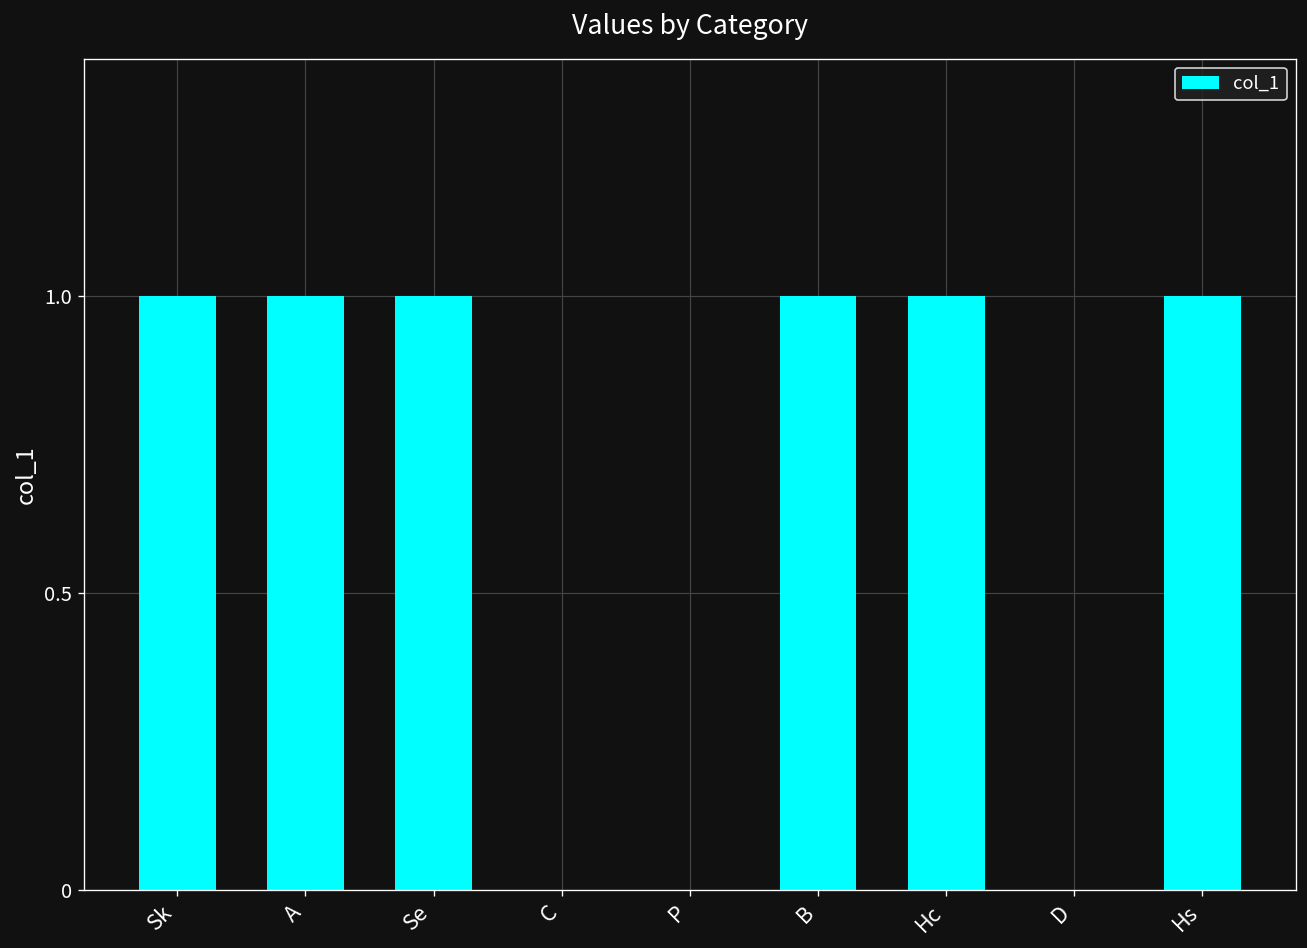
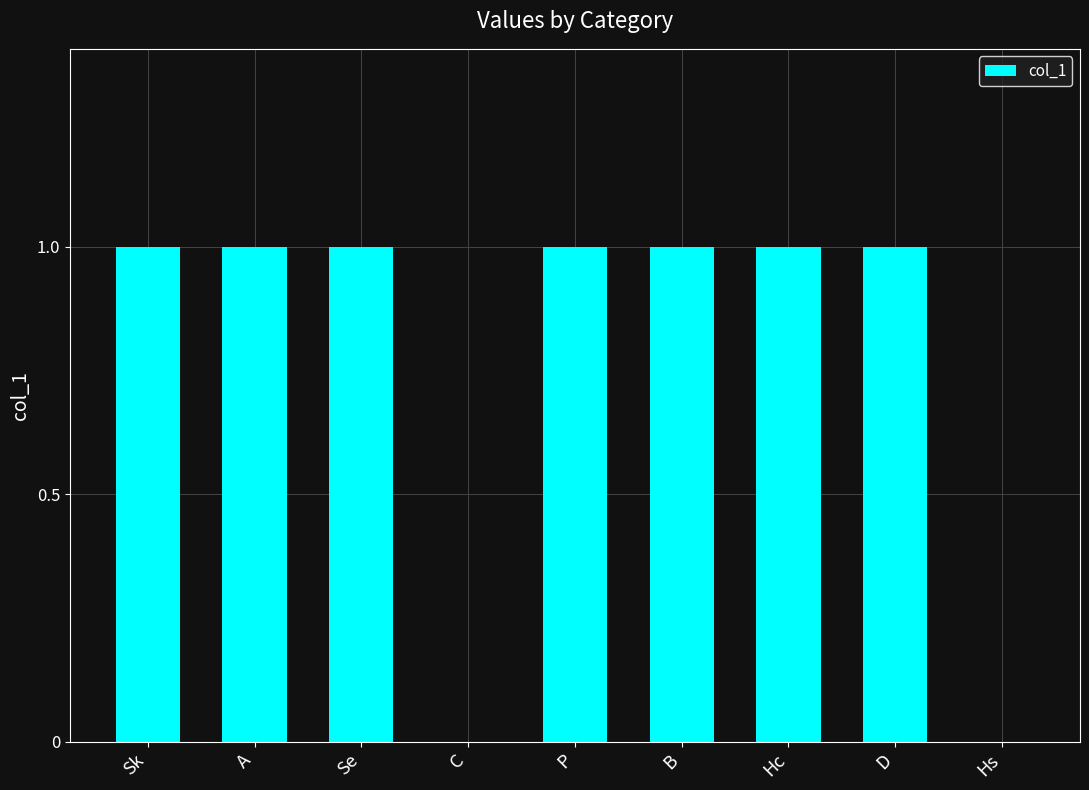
  {
    "Sk": 1,
    "A": 1,
    "Se": 1,
    "C": 0,
-   "P": 0,
+   "P": 1,
    "B": 1,
    "Hc": 1,
-   "D": 0,
-   "Hs": 1
+   "D": 1,
+   "Hs": 0
  }
